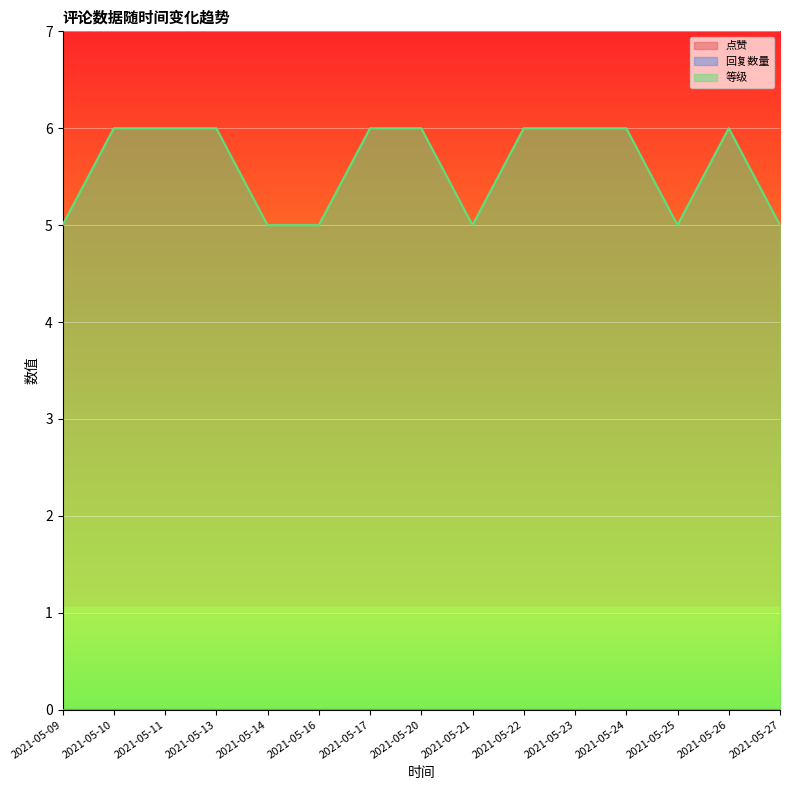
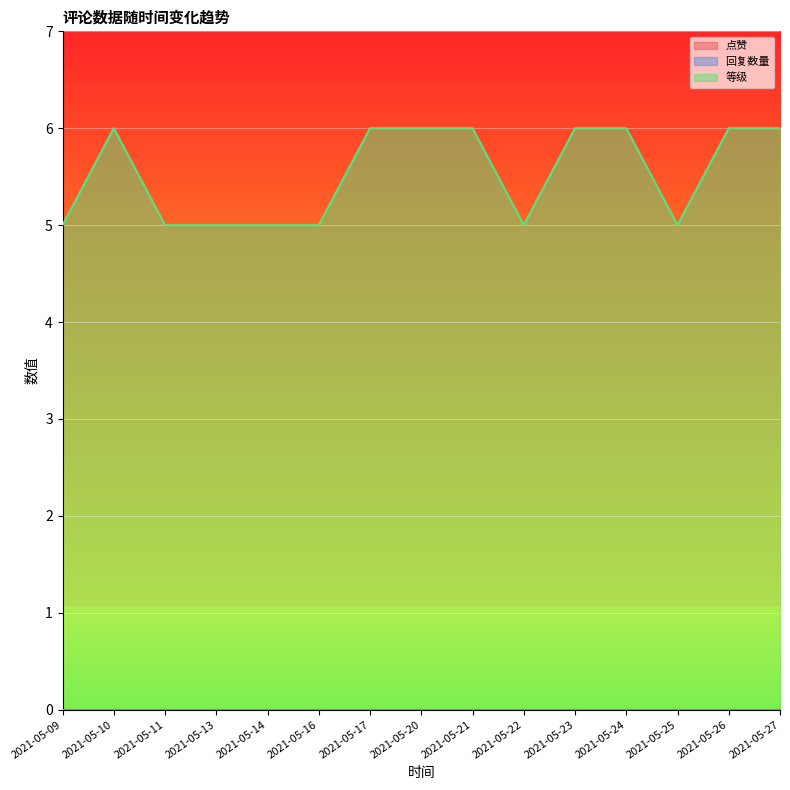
  {
    "回复数量": {
      "2021-05-09": 0,
      "2021-05-10": 0,
      "2021-05-11": 0,
      "2021-05-13": 0,
      "2021-05-14": 0,
      "2021-05-16": 0,
      "2021-05-17": 0,
      "2021-05-20": 0,
      "2021-05-21": 0,
      "2021-05-22": 0,
      "2021-05-23": 0,
      "2021-05-24": 0,
      "2021-05-25": 0,
      "2021-05-26": 0,
      "2021-05-27": 0
    },
    "等级": {
      "2021-05-09": 5,
      "2021-05-10": 6,
-     "2021-05-11": 6,
-     "2021-05-13": 6,
+     "2021-05-11": 5,
+     "2021-05-13": 5,
      "2021-05-14": 5,
      "2021-05-16": 5,
      "2021-05-17": 6,
      "2021-05-20": 6,
-     "2021-05-21": 5,
-     "2021-05-22": 6,
+     "2021-05-21": 6,
+     "2021-05-22": 5,
      "2021-05-23": 6,
      "2021-05-24": 6,
      "2021-05-25": 5,
      "2021-05-26": 6,
-     "2021-05-27": 5
+     "2021-05-27": 6
    }
  }
